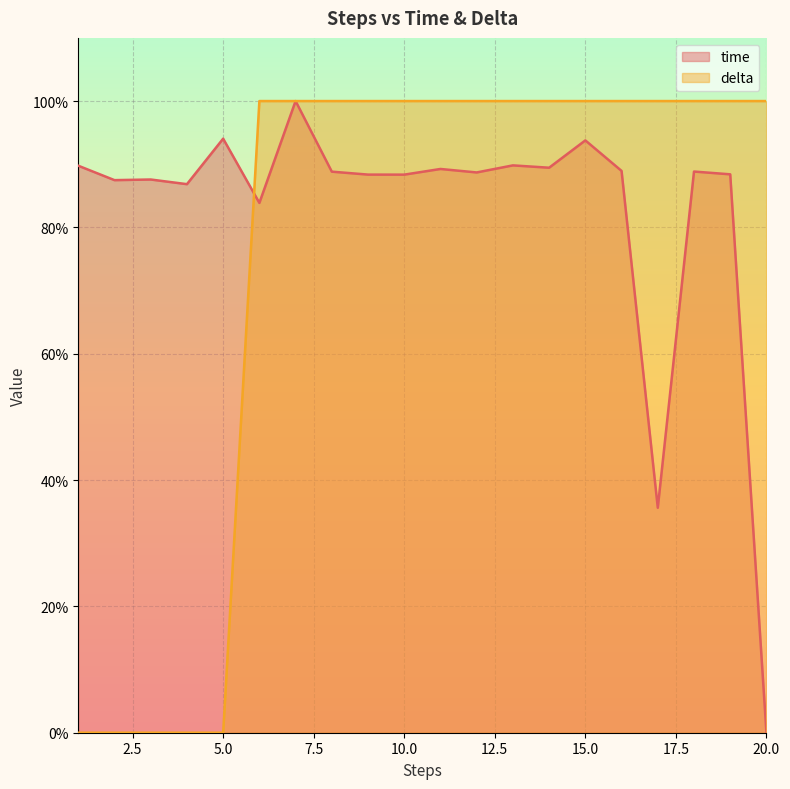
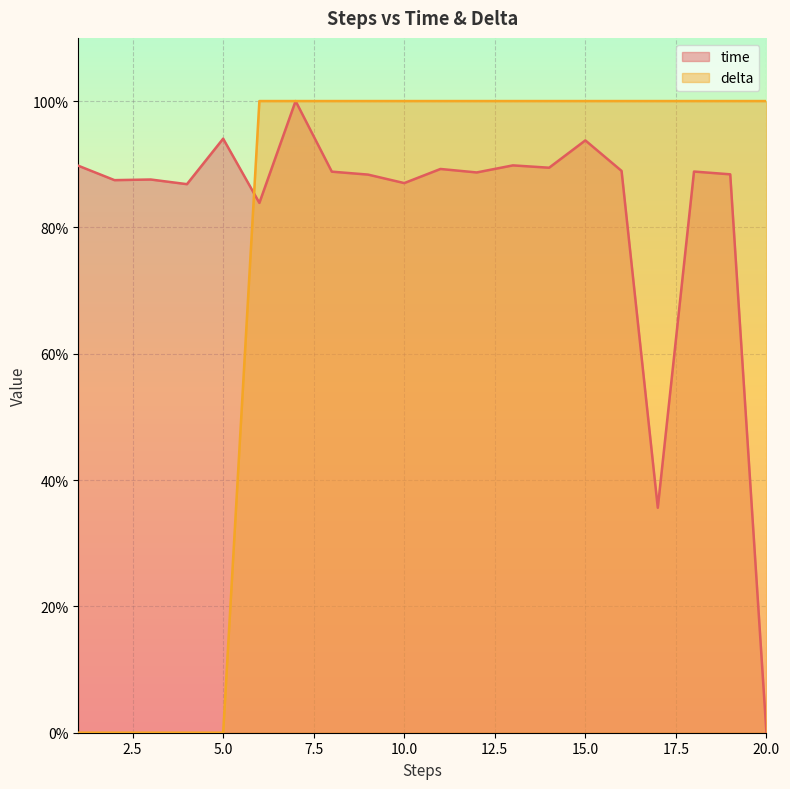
  {
    "time": {
      "5.0": "94%",
-     "10.0": "88%",
+     "10.0": "87%",
      "15.0": "94%",
      "20.0": "0%"
    },
    "delta": {
      "5.0": "0%",
      "10.0": "100%",
      "15.0": "100%",
      "20.0": "100%"
    }
  }
